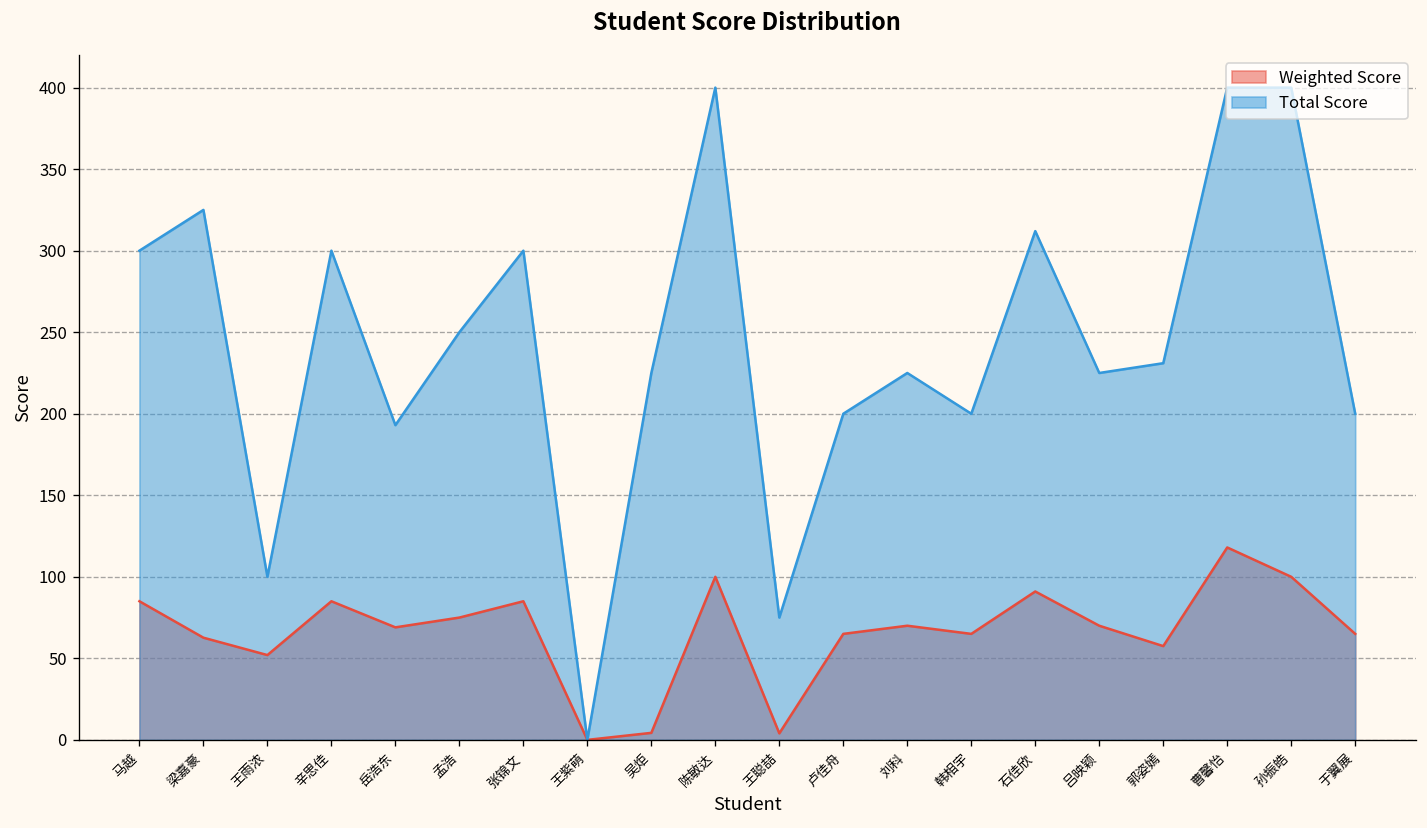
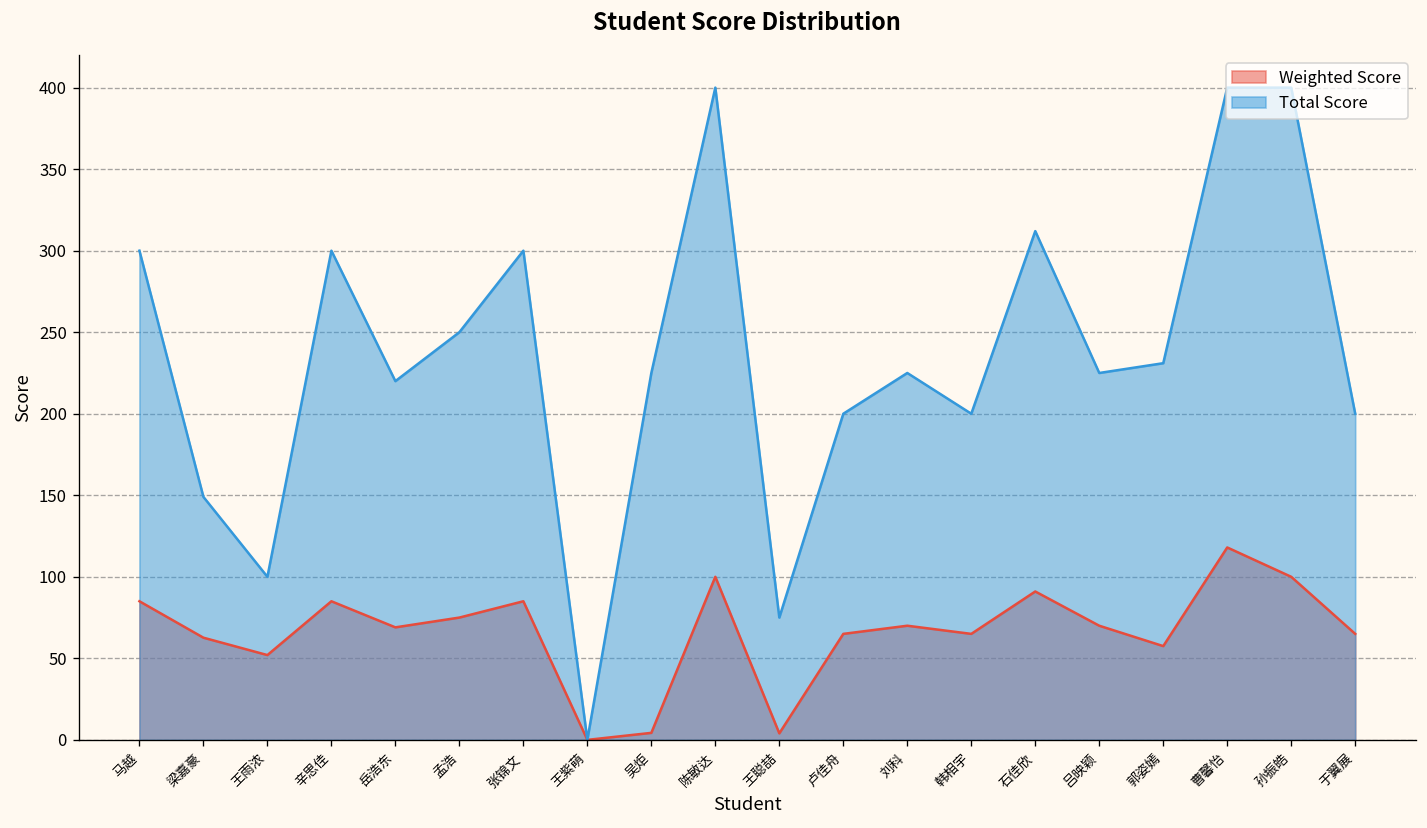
  {
    "Weighted Score": {
      "马越": 85,
      "梁嘉豪": 63,
      "王雨浓": 52,
      "辛思佳": 85,
      "岳浩东": 69,
      "孟浩": 75,
      "张锦文": 85,
      "吴炬": 4,
      "陈敏达": 100,
      "王聪喆": 4,
      "卢佳舟": 65,
      "刘科": 70,
      "韩相宇": 65,
      "石佳欣": 91,
      "吕映颖": 70,
      "郭姿嫣": 58,
      "曹馨怡": 118,
      "孙振皓": 100,
      "于翼展": 65
    },
    "Total Score": {
      "马越": 300,
-     "梁嘉豪": 325,
+     "梁嘉豪": 149,
      "王雨浓": 100,
      "辛思佳": 300,
-     "岳浩东": 193,
+     "岳浩东": 220,
      "孟浩": 250,
      "张锦文": 300,
      "吴炬": 225,
      "陈敏达": 400,
      "王聪喆": 75,
      "卢佳舟": 200,
      "刘科": 225,
      "韩相宇": 200,
      "石佳欣": 312,
      "吕映颖": 225,
      "郭姿嫣": 231,
      "于翼展": 200
    }
  }
